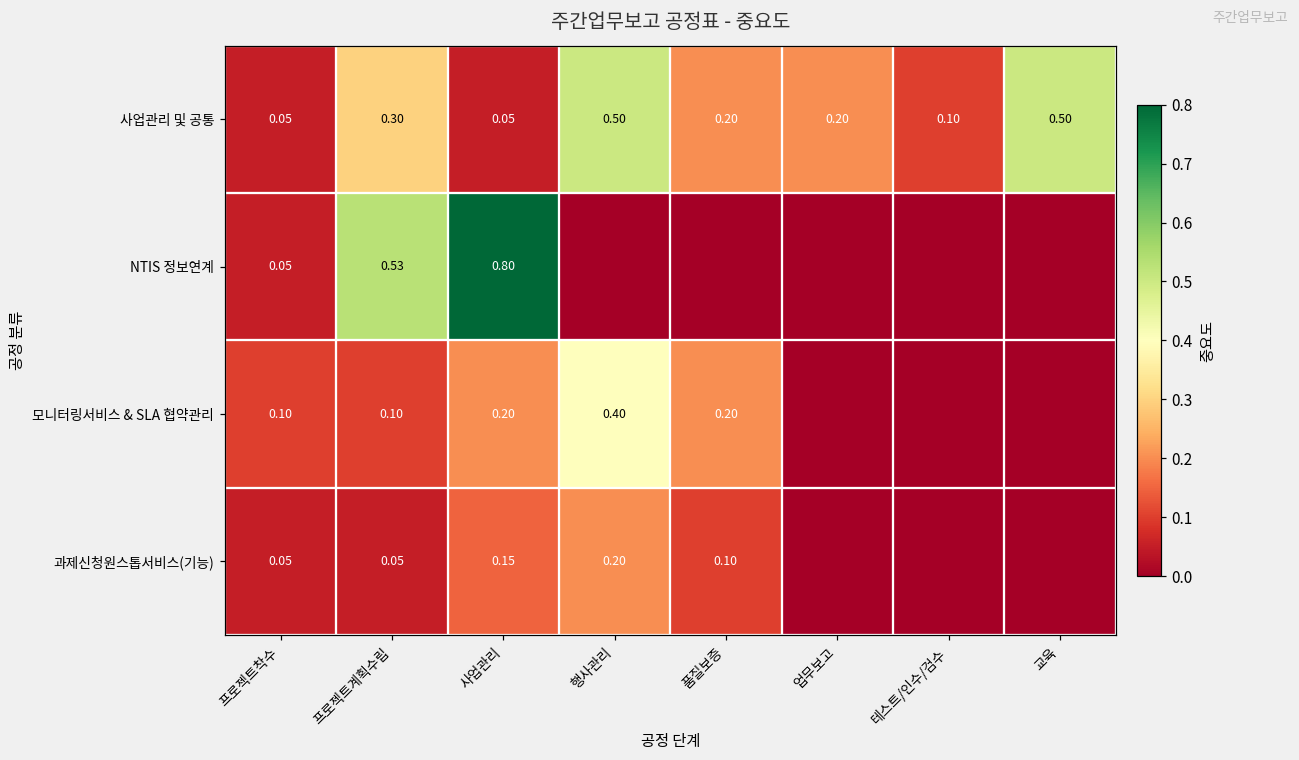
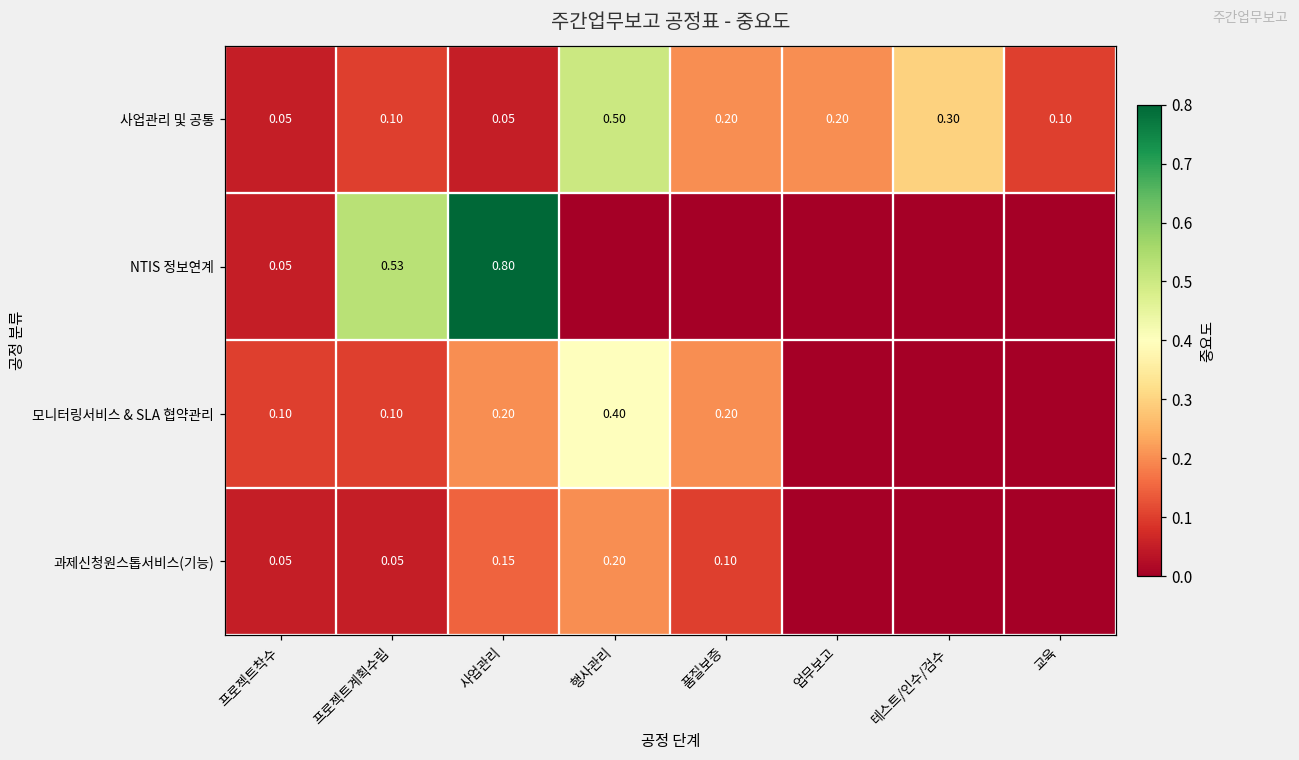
  {
    "사업관리 및 공통": {
      "프로젝트착수": 0.05,
-     "프로젝트계획수립": 0.30,
+     "프로젝트계획수립": 0.10,
      "사업관리": 0.05,
      "행사관리": 0.50,
      "품질보증": 0.20,
      "업무보고": 0.20,
-     "테스트/인수/검수": 0.10,
-     "교육": 0.50
+     "테스트/인수/검수": 0.30,
+     "교육": 0.10
    },
    "NTIS 정보연계": {
      "프로젝트착수": 0.05,
      "프로젝트계획수립": 0.53,
      "사업관리": 0.80
    },
    "모니터링서비스 & SLA 협약관리": {
      "프로젝트착수": 0.10,
      "프로젝트계획수립": 0.10,
      "사업관리": 0.20,
      "행사관리": 0.40,
      "품질보증": 0.20
    },
    "과제신청원스톱서비스(기능)": {
      "프로젝트착수": 0.05,
      "프로젝트계획수립": 0.05,
      "사업관리": 0.15,
      "행사관리": 0.20,
      "품질보증": 0.10
    }
  }
